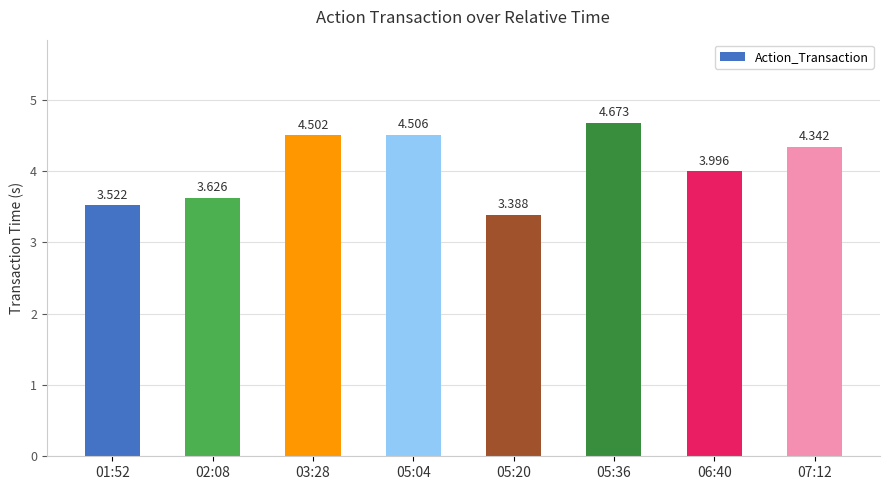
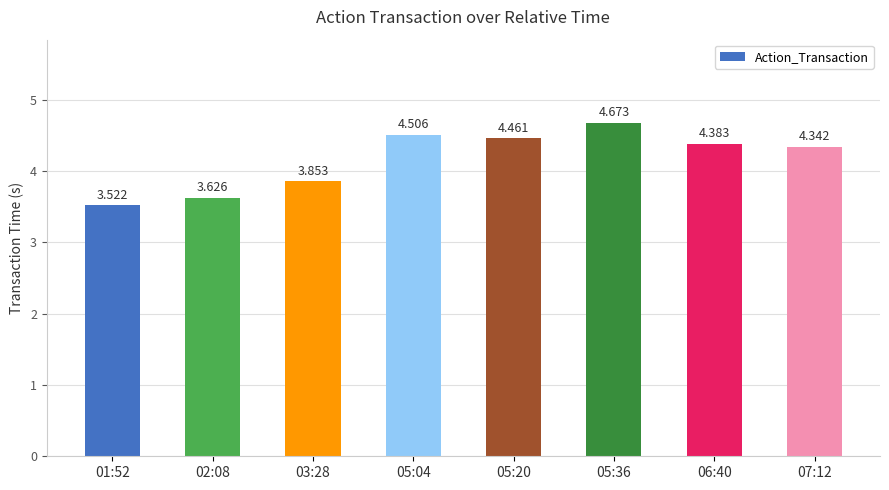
  {
    "01:52": 3.522,
    "02:08": 3.626,
-   "03:28": 4.502,
+   "03:28": 3.853,
    "05:04": 4.506,
-   "05:20": 3.388,
+   "05:20": 4.461,
    "05:36": 4.673,
-   "06:40": 3.996,
+   "06:40": 4.383,
    "07:12": 4.342
  }
